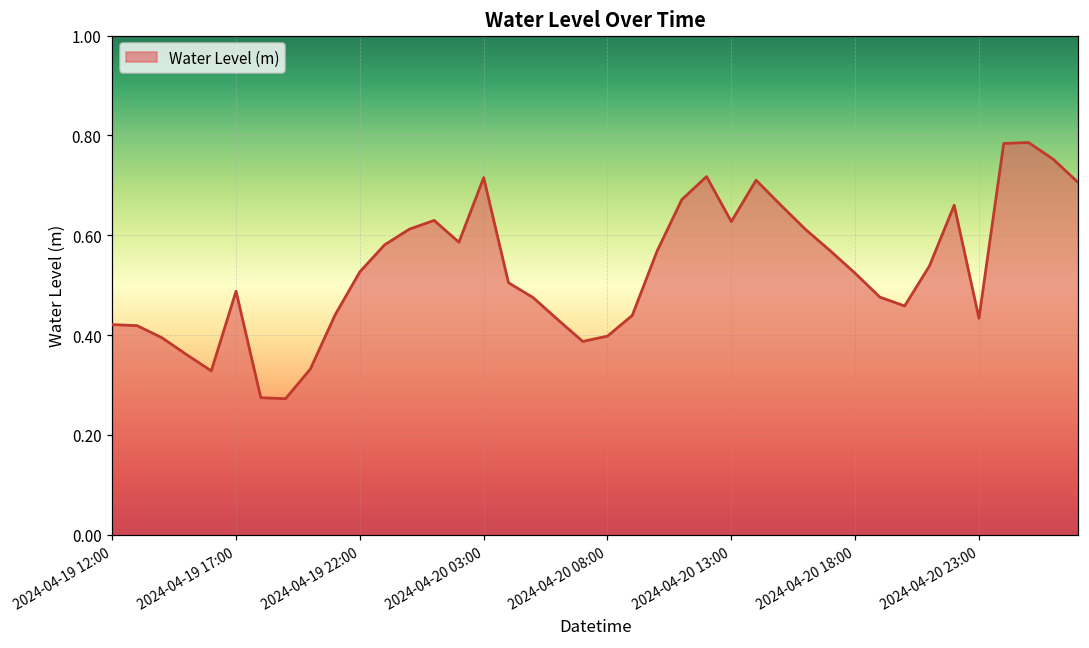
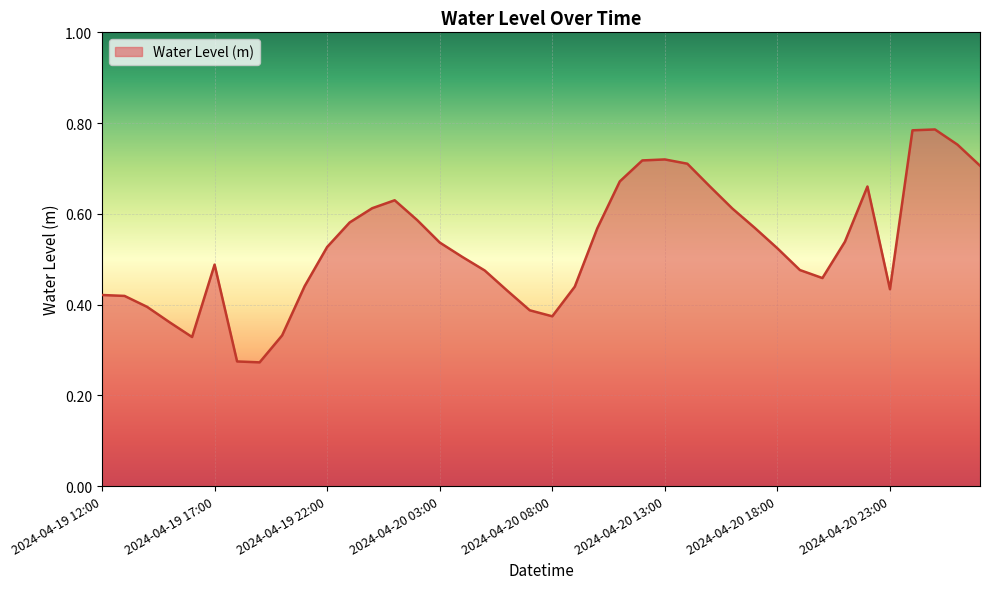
  {
    "2024-04-19 12:00": 0.42,
    "2024-04-19 17:00": 0.49,
    "2024-04-19 22:00": 0.53,
-   "2024-04-20 03:00": 0.72,
-   "2024-04-20 08:00": 0.40,
-   "2024-04-20 13:00": 0.63,
+   "2024-04-20 03:00": 0.54,
+   "2024-04-20 08:00": 0.37,
+   "2024-04-20 13:00": 0.72,
    "2024-04-20 18:00": 0.52,
    "2024-04-20 23:00": 0.43
  }
